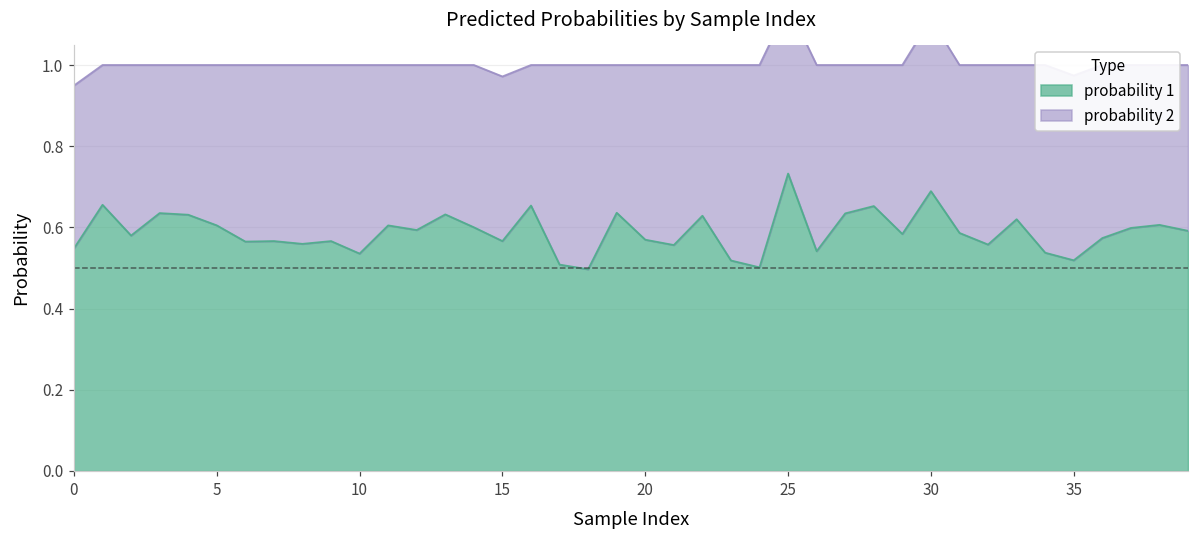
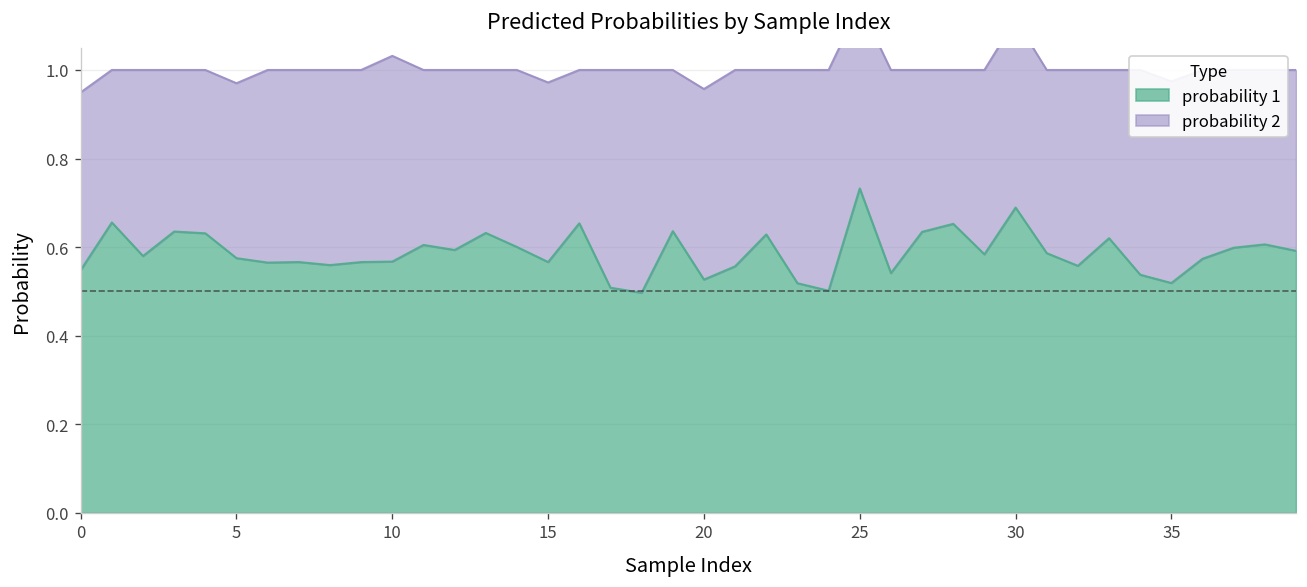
  {
    "probability 1": {
      "0": 0.55,
-     "5": 0.61,
-     "10": 0.54,
+     "5": 0.58,
+     "10": 0.57,
      "15": 0.57,
-     "20": 0.57,
+     "20": 0.53,
      "25": 0.73,
      "30": 0.69,
      "35": 0.52
    },
    "probability 2": {
      "0": 0.40,
      "5": 0.39,
      "10": 0.46,
      "15": 0.41,
      "20": 0.43
    }
  }
